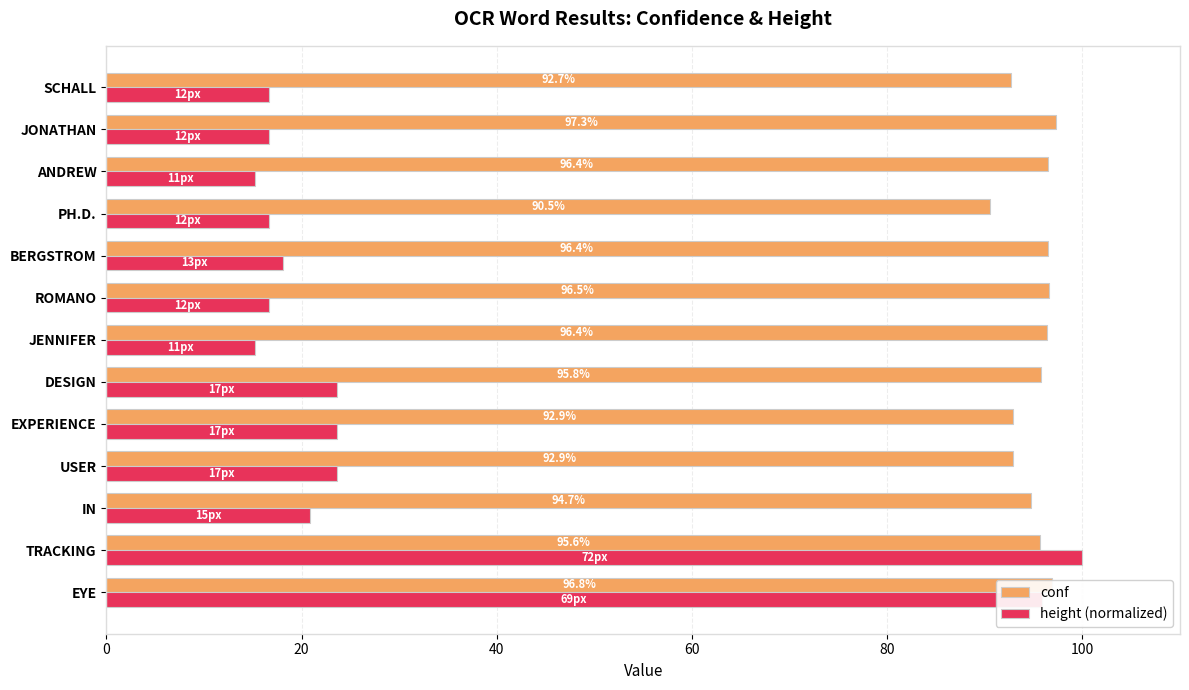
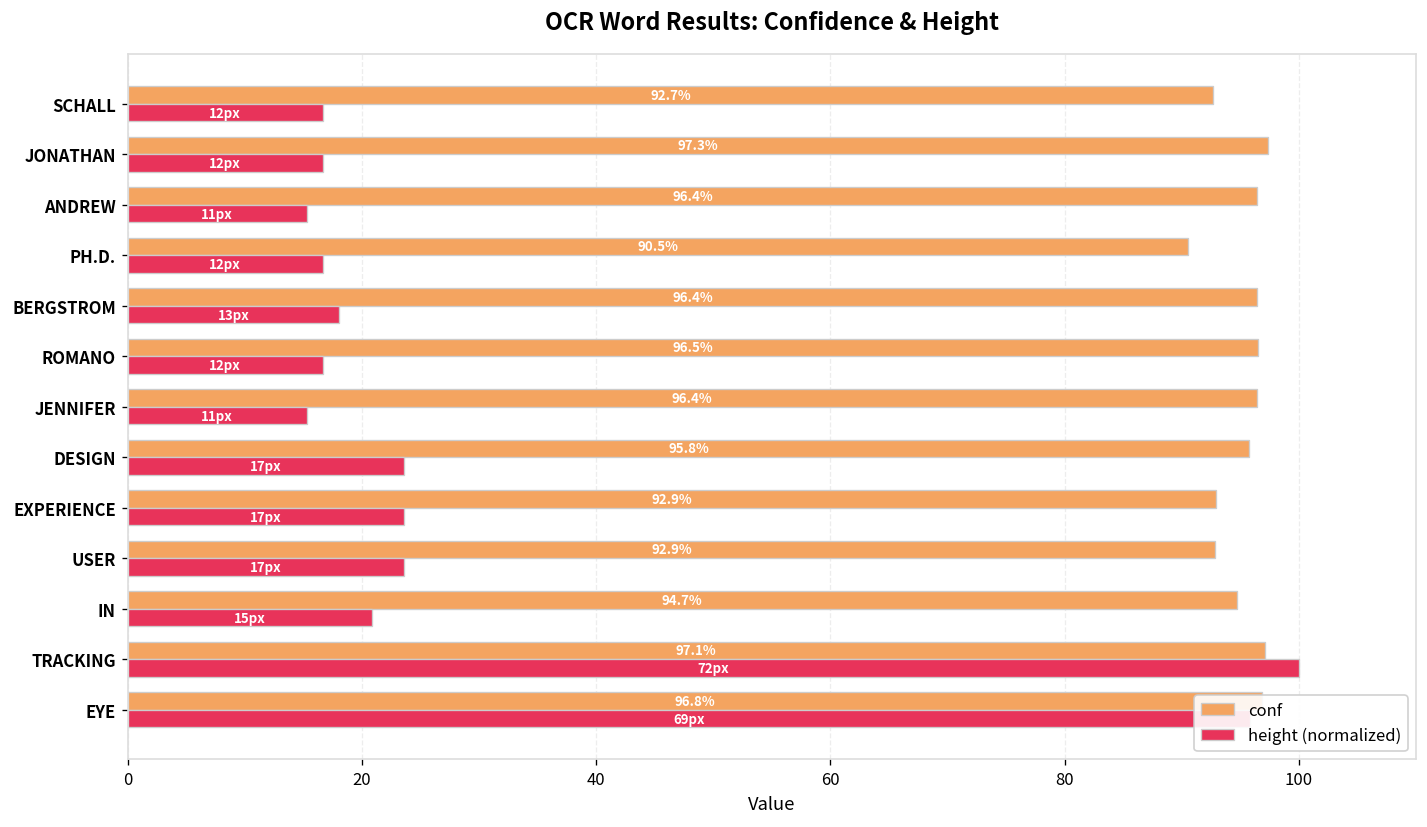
  {
    "conf": {
      "SCHALL": "92.7%",
      "JONATHAN": "97.3%",
      "ANDREW": "96.4%",
      "PH.D.": "90.5%",
      "BERGSTROM": "96.4%",
      "ROMANO": "96.5%",
      "JENNIFER": "96.4%",
      "DESIGN": "95.8%",
      "EXPERIENCE": "92.9%",
      "USER": "92.9%",
      "IN": "94.7%",
-     "TRACKING": "95.6%"
+     "TRACKING": "97.1%"
    }
  }
